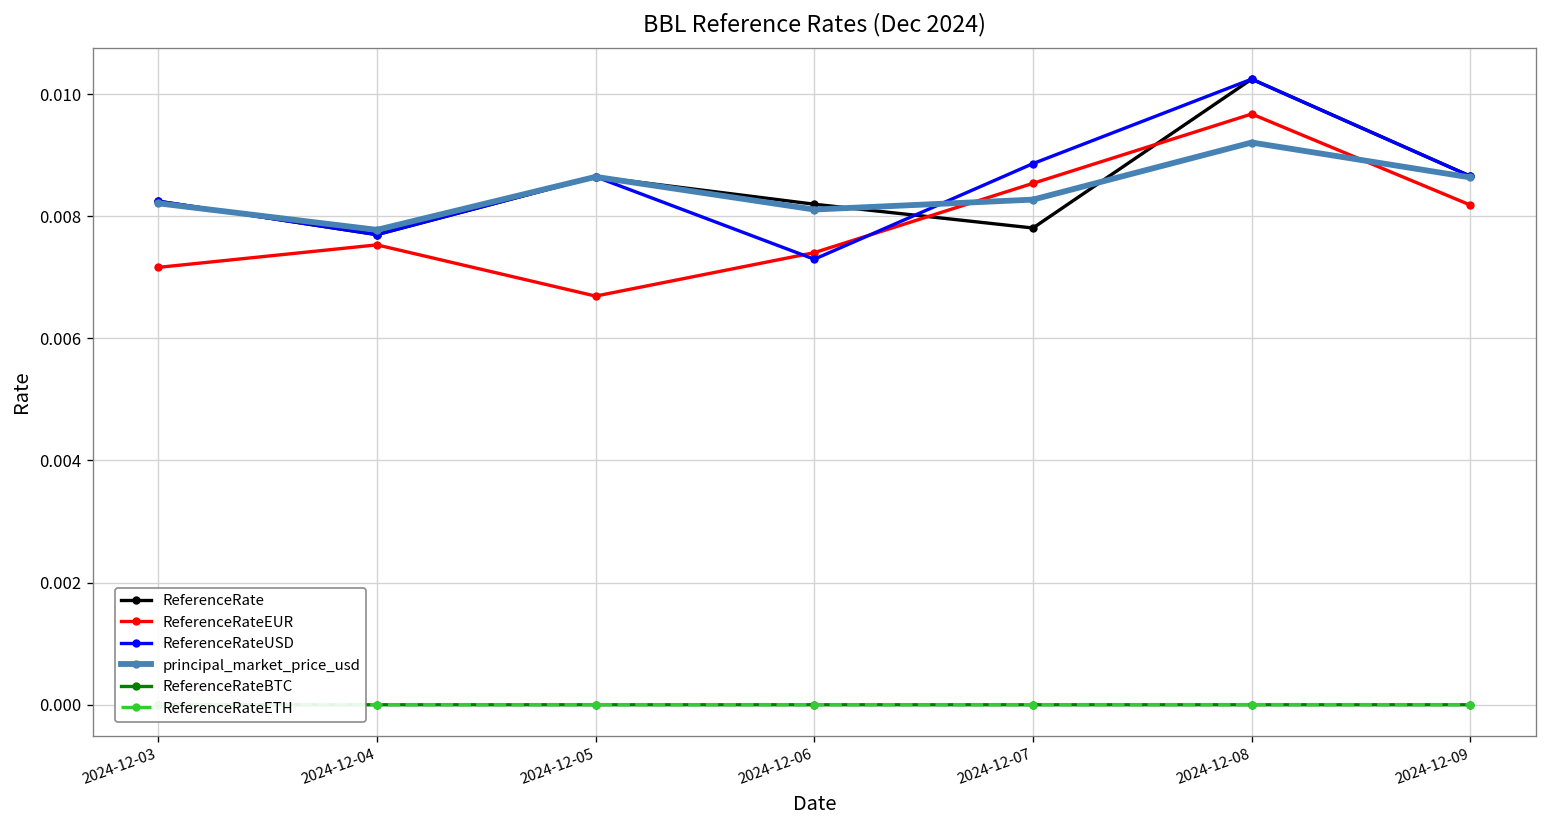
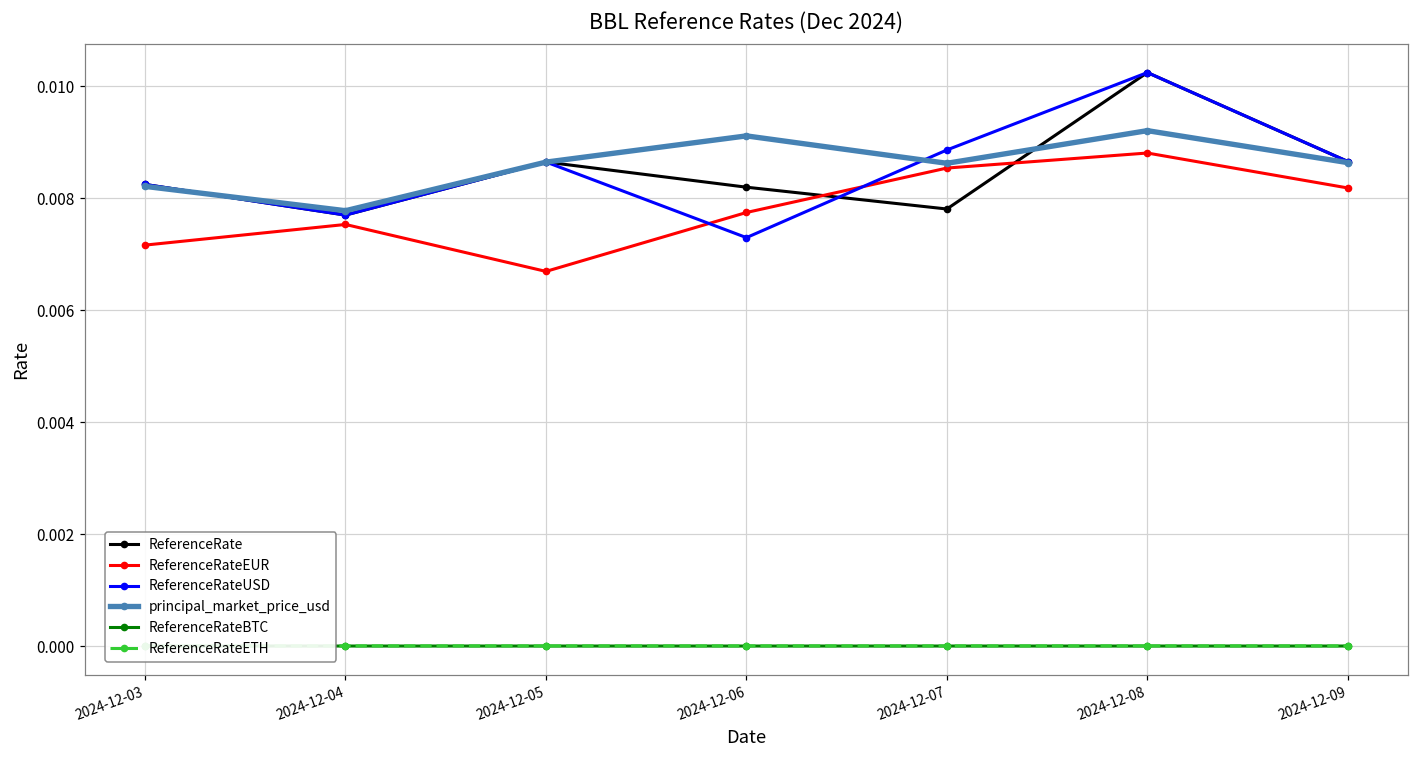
  {
    "ReferenceRate": {
      "2024-12-06": 0.0082,
      "2024-12-07": 0.0078
    },
    "ReferenceRateEUR": {
      "2024-12-03": 0.0072,
      "2024-12-04": 0.0075,
      "2024-12-05": 0.0067,
-     "2024-12-06": 0.0074,
+     "2024-12-06": 0.0077,
      "2024-12-07": 0.0085,
-     "2024-12-08": 0.0097,
+     "2024-12-08": 0.0088,
      "2024-12-09": 0.0082
    },
    "ReferenceRateUSD": {
      "2024-12-06": 0.0073,
      "2024-12-07": 0.0089
    },
    "principal_market_price_usd": {
      "2024-12-04": 0.0078,
-     "2024-12-06": 0.0081,
-     "2024-12-07": 0.0083,
+     "2024-12-06": 0.0091,
+     "2024-12-07": 0.0086,
      "2024-12-08": 0.0092
    },
    "ReferenceRateETH": {
      "2024-12-04": 0.0000,
      "2024-12-05": 0.0000,
      "2024-12-06": 0.0000,
      "2024-12-07": 0.0000,
      "2024-12-08": 0.0000,
      "2024-12-09": 0.0000
    }
  }
